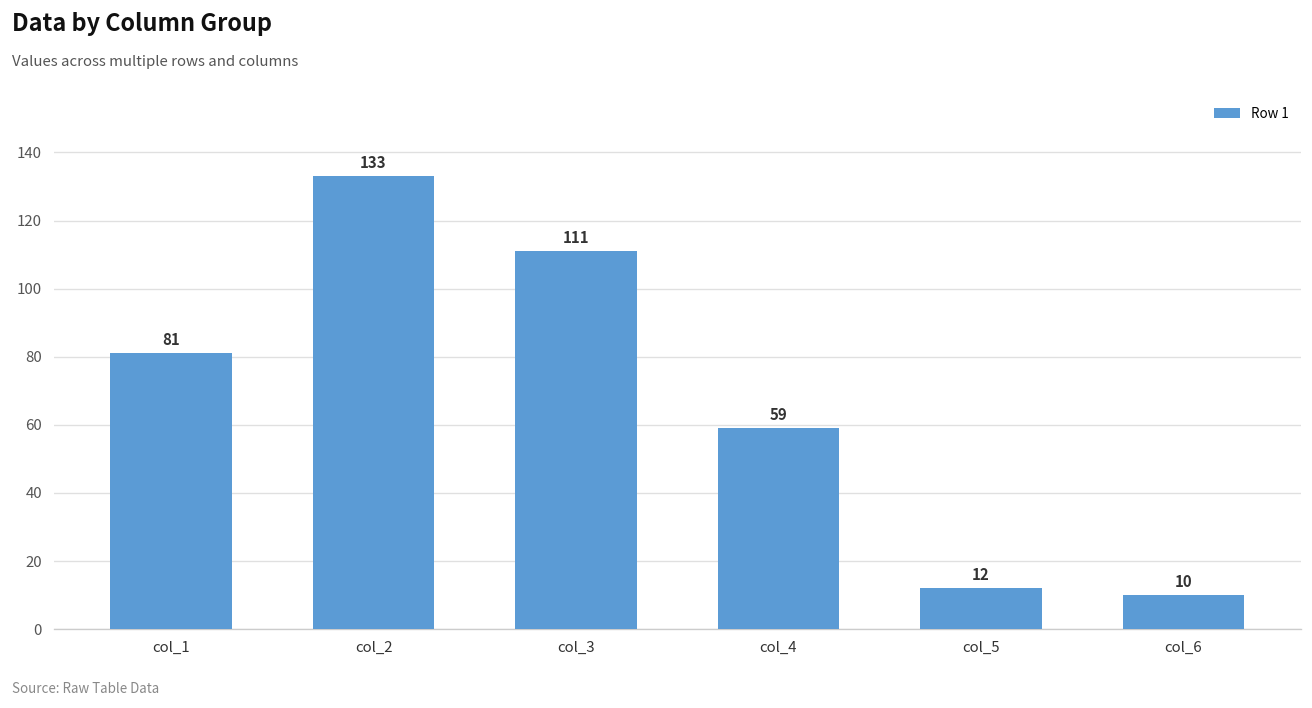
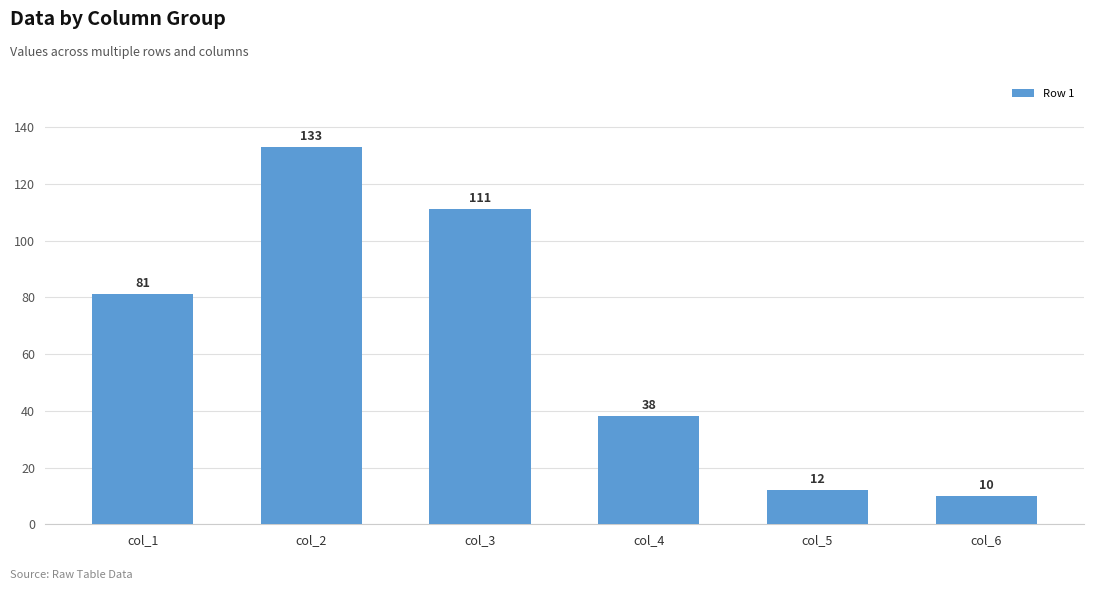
  {
    "col_1": 81,
    "col_2": 133,
    "col_3": 111,
-   "col_4": 59,
+   "col_4": 38,
    "col_5": 12,
    "col_6": 10
  }
